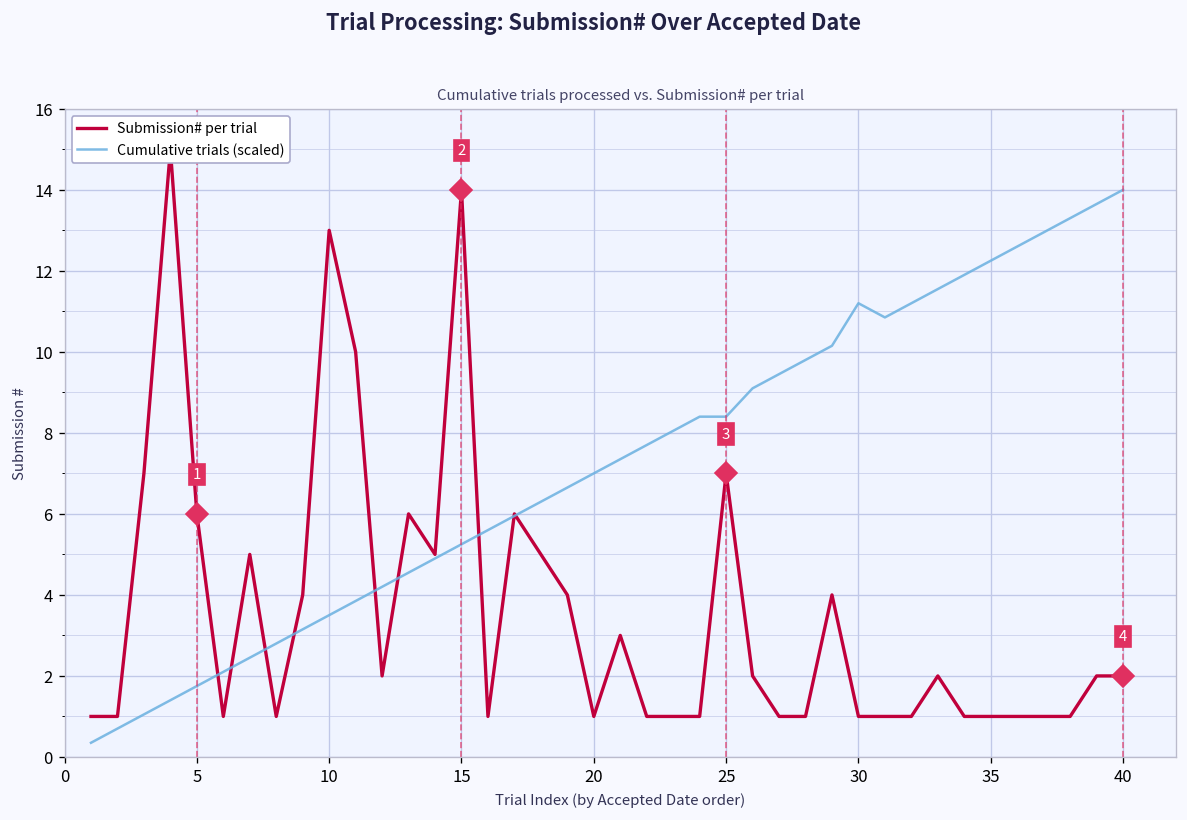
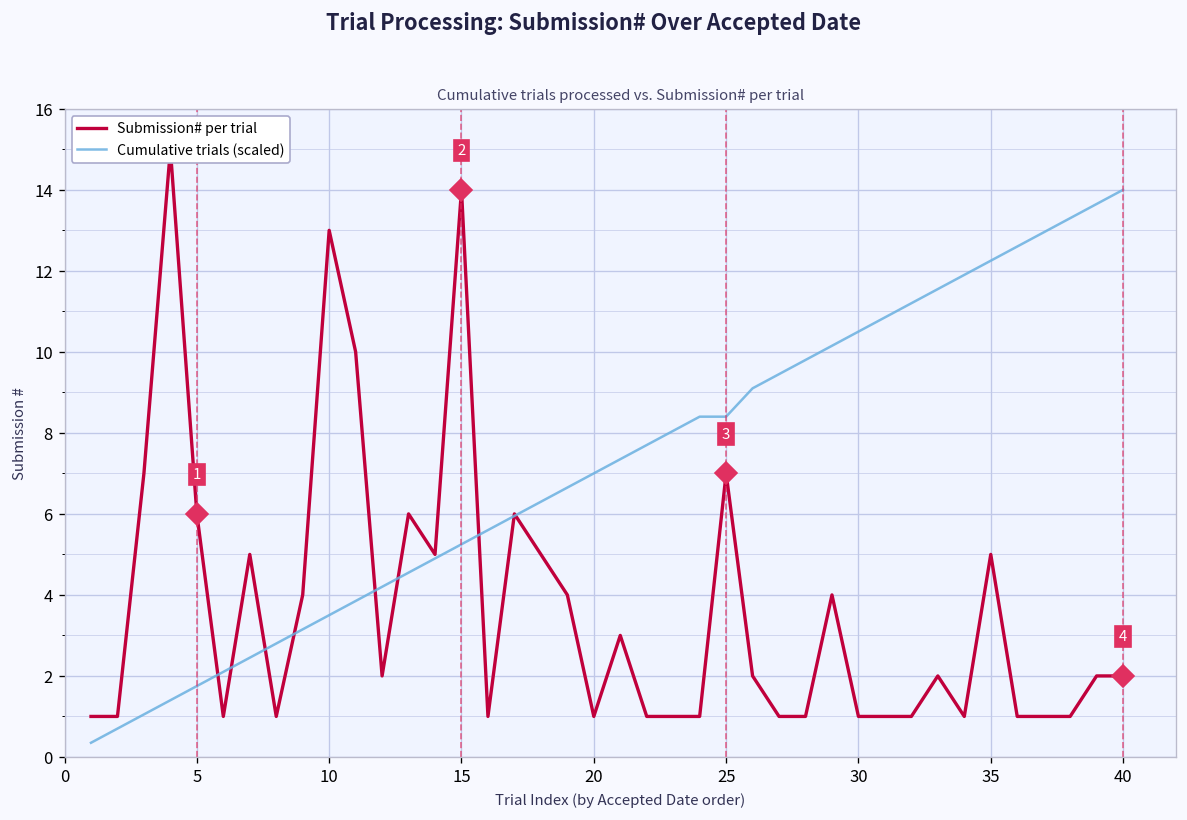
  {
    "Submission# per trial": {
      "10": 13,
      "20": 1,
      "30": 1,
-     "35": 1
+     "35": 5
    },
    "Cumulative trials (scaled)": {
      "5": 1.8,
      "10": 3.5,
      "15": 5.3,
      "20": 7.0,
-     "30": 11.2,
+     "30": 10.5,
      "35": 12.3,
      "40": 14.0
    }
  }
